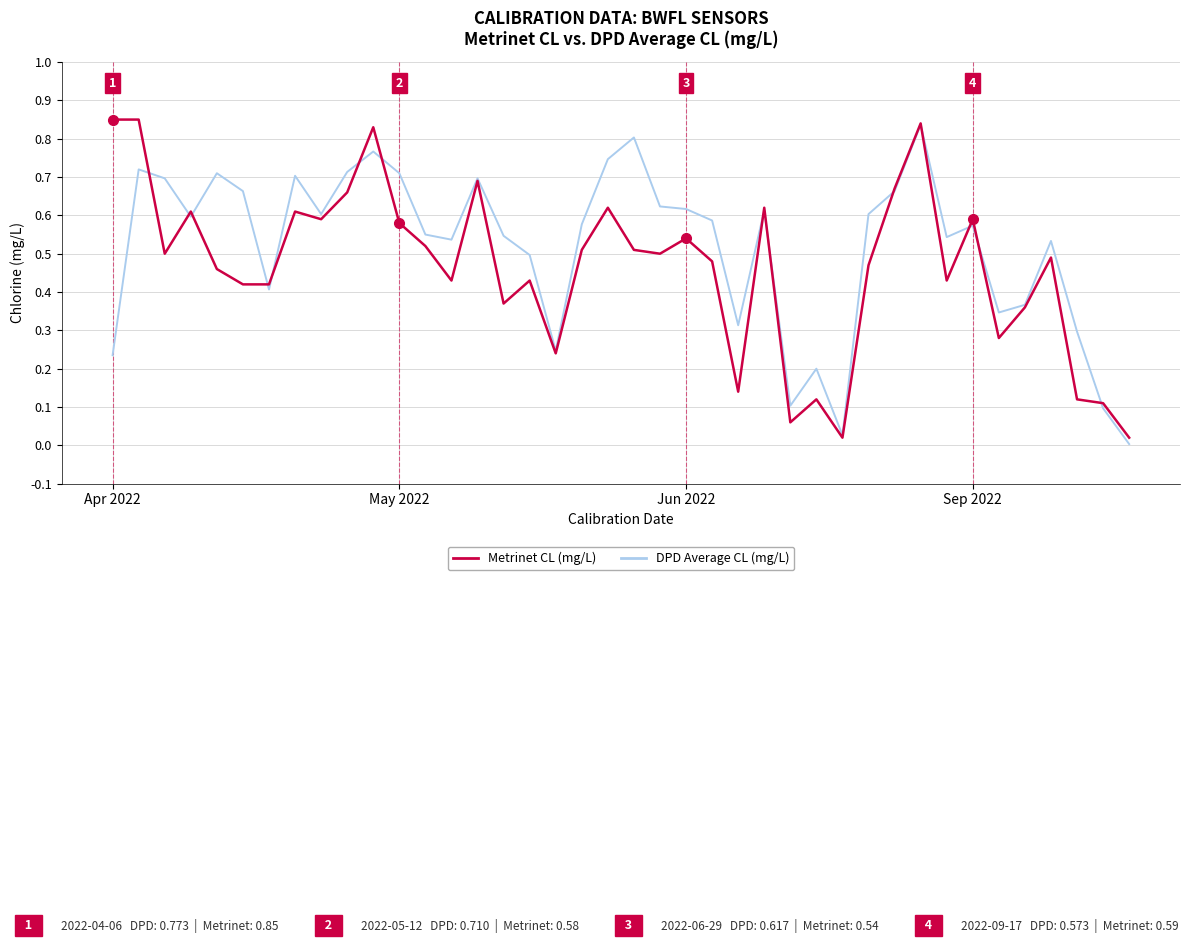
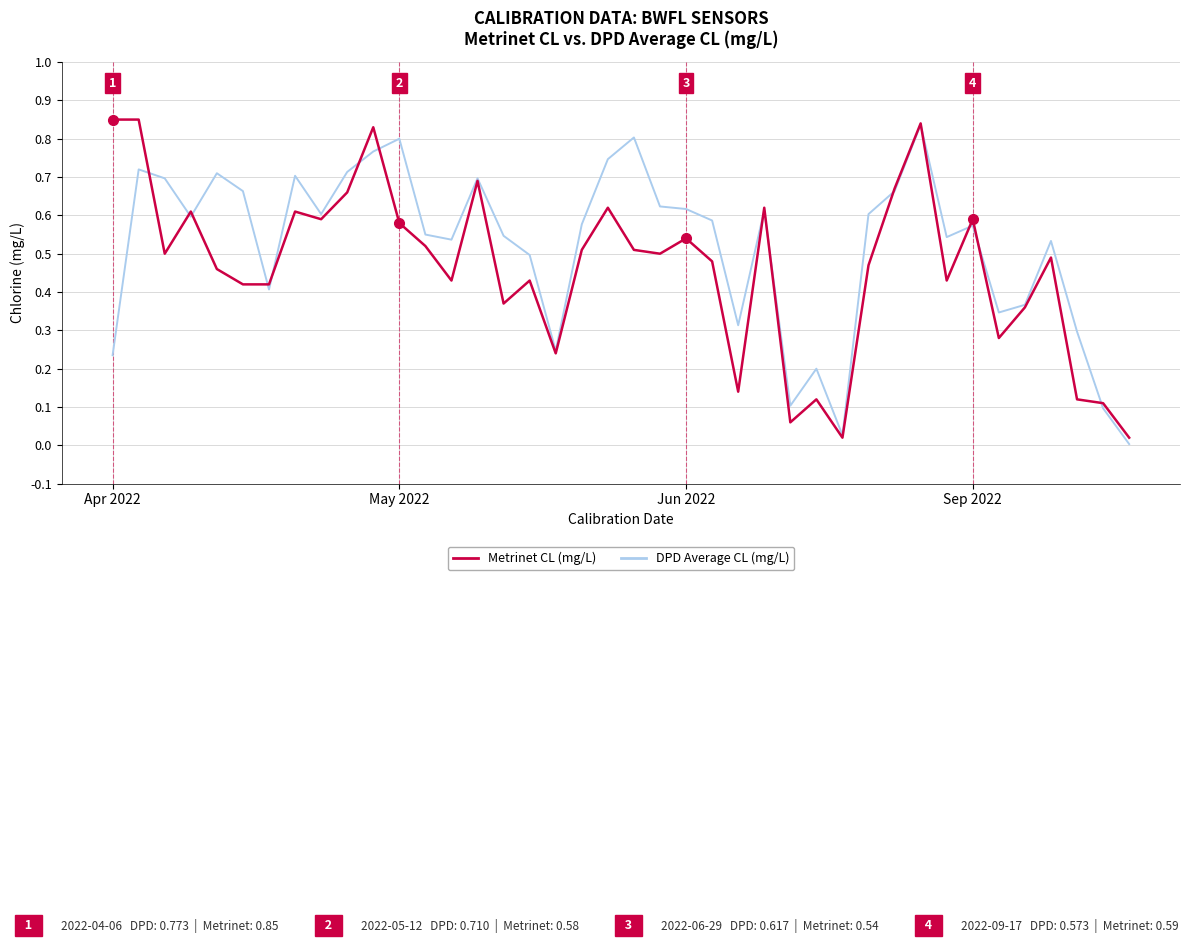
  {
    "DPD Average CL (mg/L)": {
      "Apr 2022": 0.24,
-     "May 2022": 0.71,
+     "May 2022": 0.80,
      "Jun 2022": 0.62,
      "Sep 2022": 0.57
    }
  }
